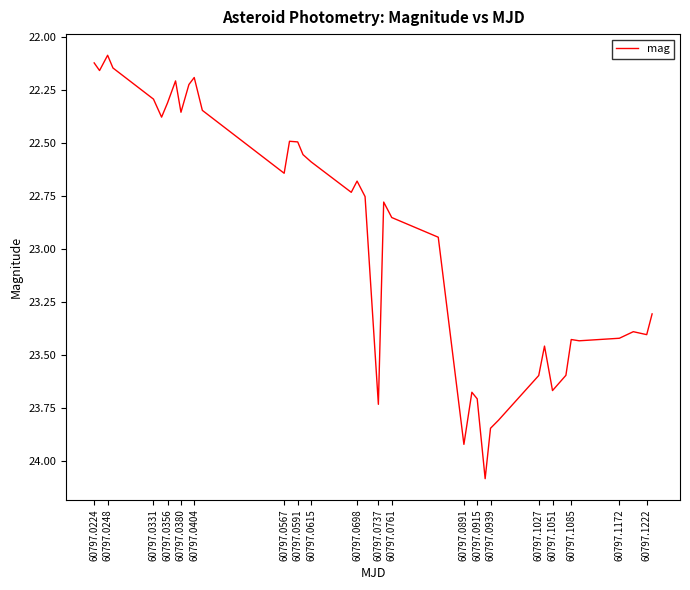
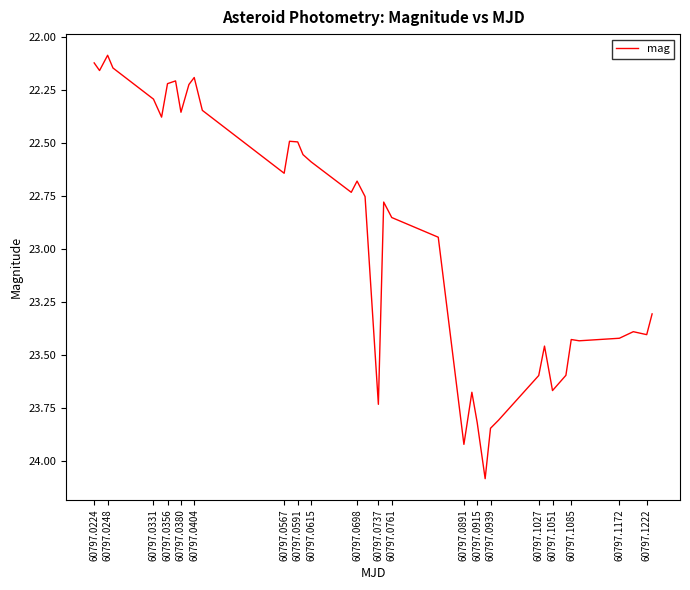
  {
    "60797.0224": 22.12,
    "60797.0248": 22.08,
    "60797.0331": 22.29,
-   "60797.0356": 22.31,
+   "60797.0356": 22.22,
    "60797.0380": 22.35,
    "60797.0404": 22.19,
    "60797.0567": 22.64,
    "60797.0591": 22.49,
    "60797.0615": 22.59,
    "60797.0698": 22.68,
    "60797.0737": 23.73,
    "60797.0761": 22.85,
    "60797.0891": 23.92,
-   "60797.0915": 23.71,
+   "60797.0915": 23.82,
    "60797.0939": 23.85,
    "60797.1027": 23.60,
    "60797.1051": 23.67,
    "60797.1085": 23.43,
    "60797.1172": 23.42,
    "60797.1222": 23.40
  }
